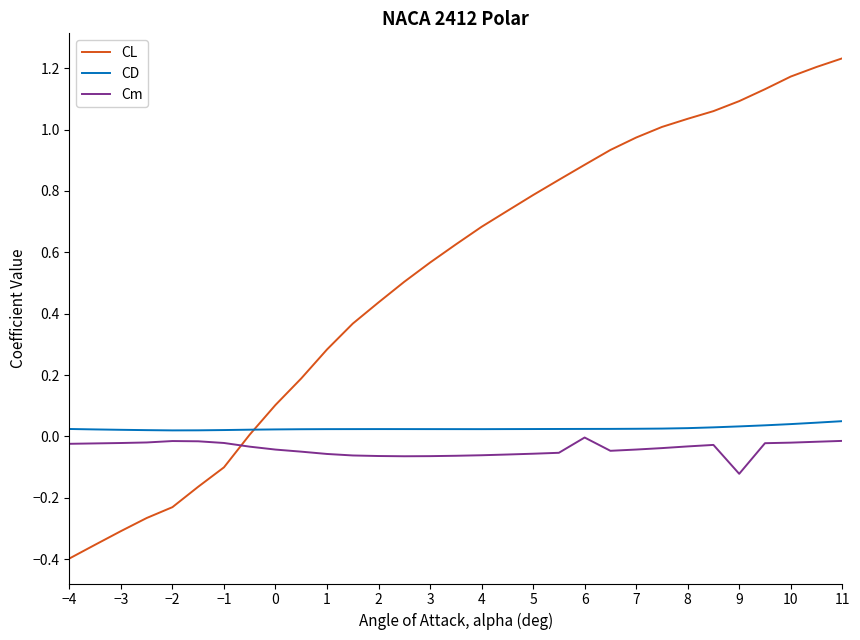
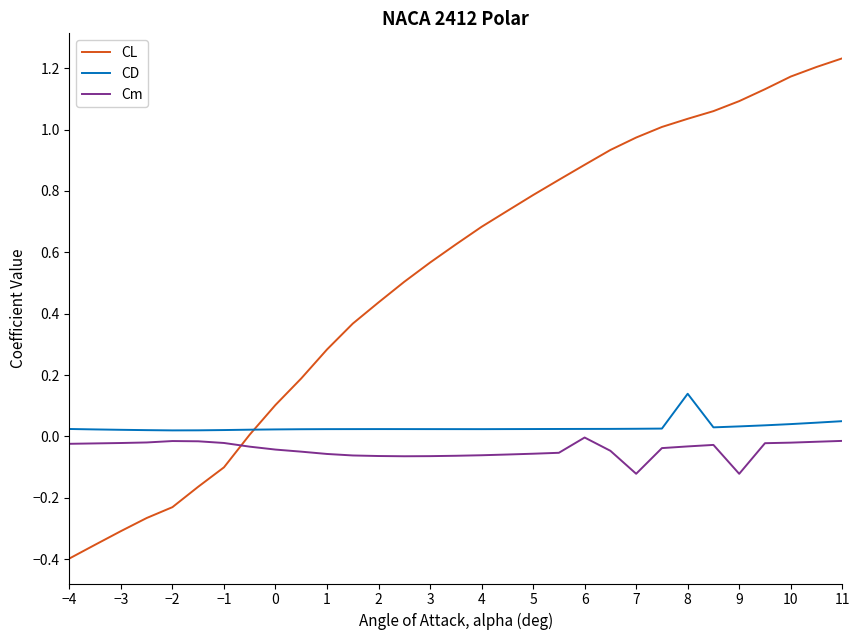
  {
    "CL": {
      "−4": -0.40,
      "−3": -0.31,
      "−2": -0.23,
      "−1": -0.10,
      "0": 0.10,
      "1": 0.28,
      "2": 0.44,
      "3": 0.57,
      "4": 0.68,
      "5": 0.79,
      "6": 0.89,
      "7": 0.97,
      "8": 1.04,
      "9": 1.09,
      "10": 1.17,
      "11": 1.23
    },
    "CD": {
      "−4": 0.02,
      "−3": 0.02,
      "−2": 0.02,
      "−1": 0.02,
      "0": 0.02,
      "1": 0.02,
      "2": 0.02,
      "3": 0.02,
      "4": 0.02,
      "5": 0.02,
      "6": 0.02,
      "7": 0.02,
-     "8": 0.03,
+     "8": 0.14,
      "9": 0.03,
      "10": 0.04,
      "11": 0.05
    },
    "Cm": {
      "−4": -0.02,
      "−3": -0.02,
      "−2": -0.02,
      "−1": -0.02,
      "0": -0.04,
      "1": -0.06,
      "2": -0.06,
      "3": -0.06,
      "4": -0.06,
      "5": -0.06,
      "6": 0.00,
-     "7": -0.04,
+     "7": -0.12,
      "8": -0.03,
      "9": -0.12,
      "10": -0.02,
      "11": -0.01
    }
  }
